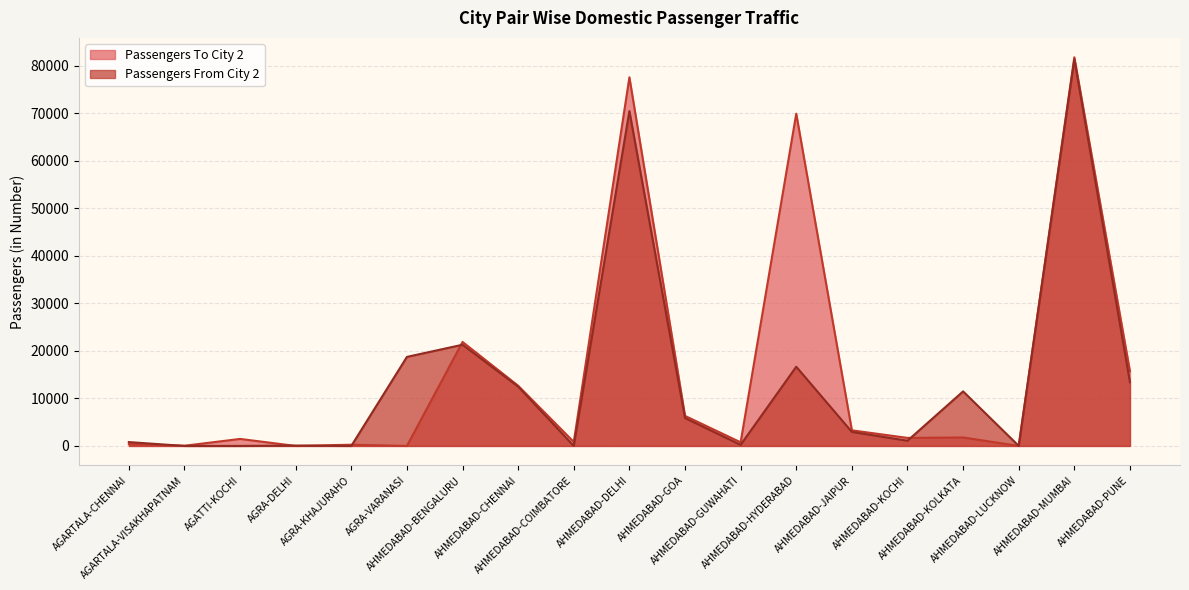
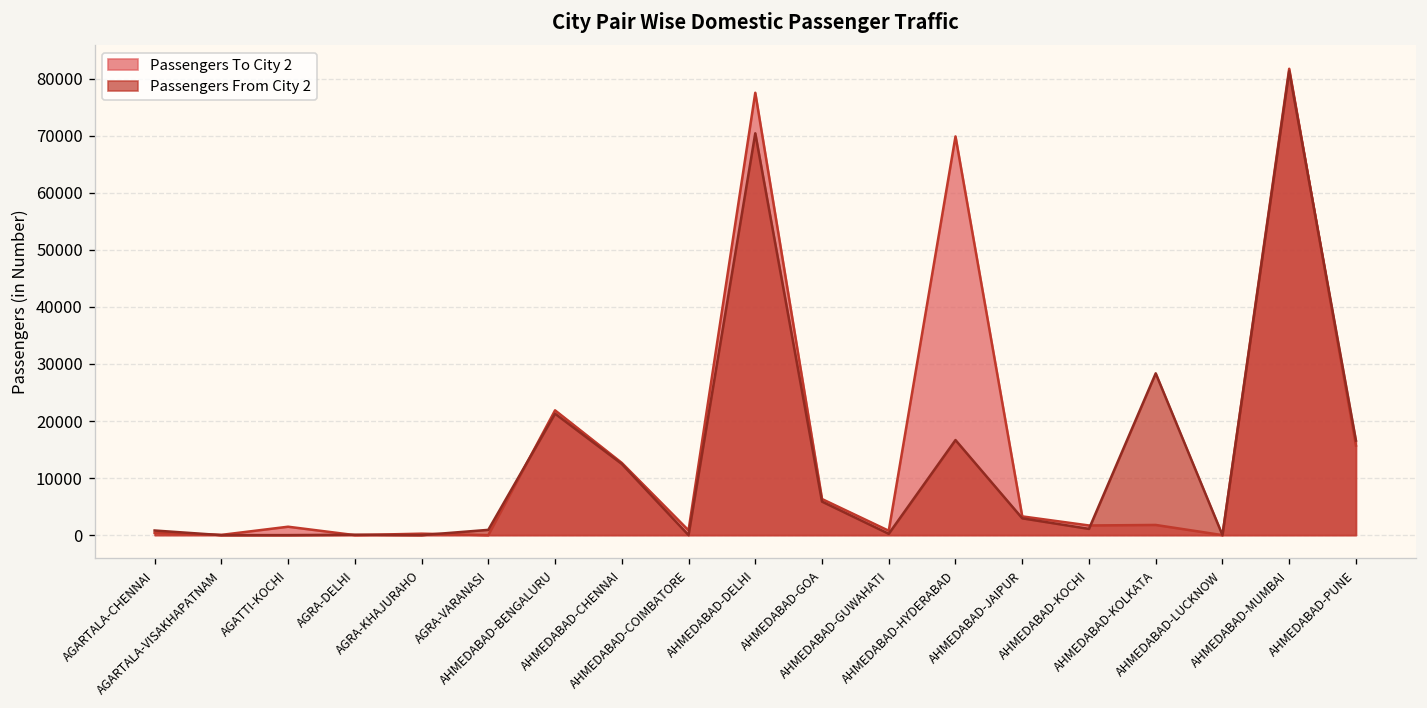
  {
    "Passengers To City 2": {
      "AGATTI-KOCHI": 1000,
      "AGRA-VARANASI": 0,
      "AHMEDABAD-BENGALURU": 22000,
      "AHMEDABAD-COIMBATORE": 1000,
      "AHMEDABAD-DELHI": 78000,
      "AHMEDABAD-HYDERABAD": 70000,
      "AHMEDABAD-KOCHI": 2000,
      "AHMEDABAD-KOLKATA": 2000,
      "AHMEDABAD-PUNE": 16000
    },
    "Passengers From City 2": {
      "AGATTI-KOCHI": 0,
-     "AGRA-VARANASI": 19000,
+     "AGRA-VARANASI": 1000,
      "AHMEDABAD-BENGALURU": 21000,
      "AHMEDABAD-COIMBATORE": 0,
      "AHMEDABAD-DELHI": 70000,
      "AHMEDABAD-HYDERABAD": 17000,
      "AHMEDABAD-KOCHI": 1000,
-     "AHMEDABAD-KOLKATA": 11000,
-     "AHMEDABAD-PUNE": 13000
+     "AHMEDABAD-KOLKATA": 28000,
+     "AHMEDABAD-PUNE": 17000
    }
  }
